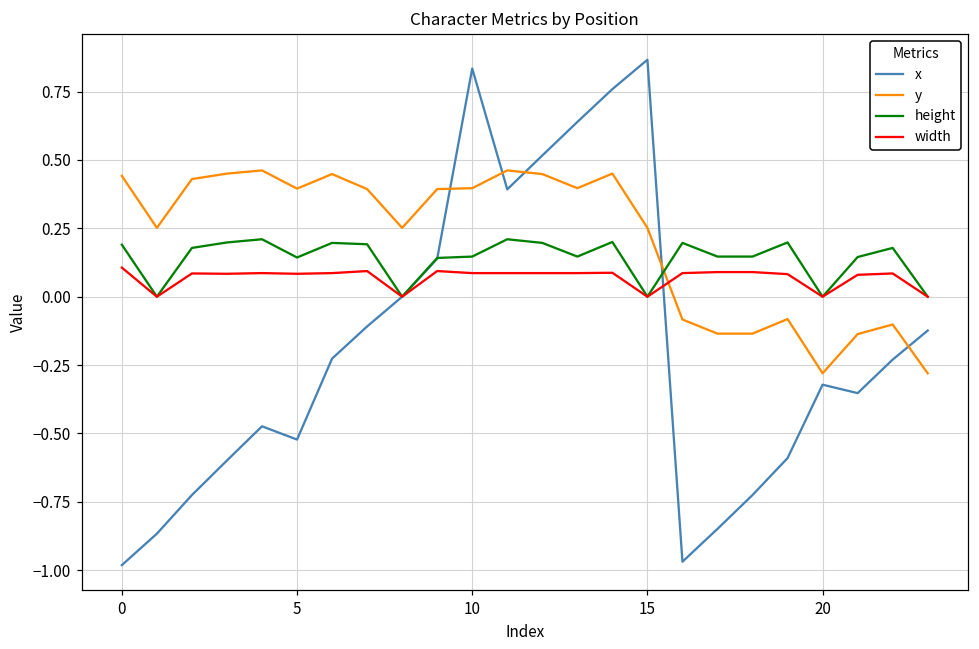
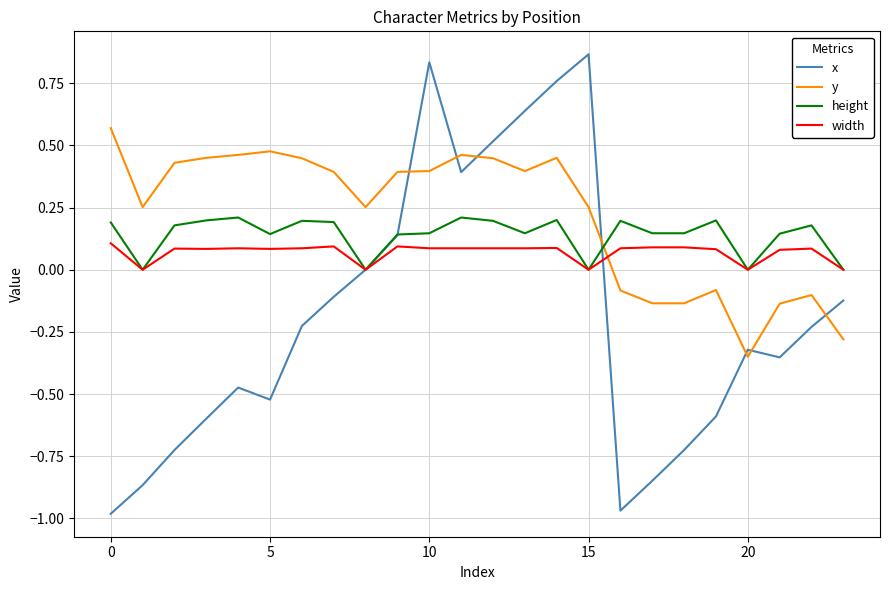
  {
    "x": {
      "0": -0.98,
      "5": -0.52,
      "10": 0.83,
      "15": 0.87,
      "20": -0.32
    },
    "y": {
-     "0": 0.44,
-     "5": 0.40,
+     "0": 0.57,
+     "5": 0.48,
      "10": 0.40,
      "15": 0.25,
-     "20": -0.28
+     "20": -0.35
    },
    "height": {
      "0": 0.19,
      "5": 0.14,
      "10": 0.15
    },
    "width": {
      "0": 0.11,
      "5": 0.08,
      "10": 0.09
    }
  }
